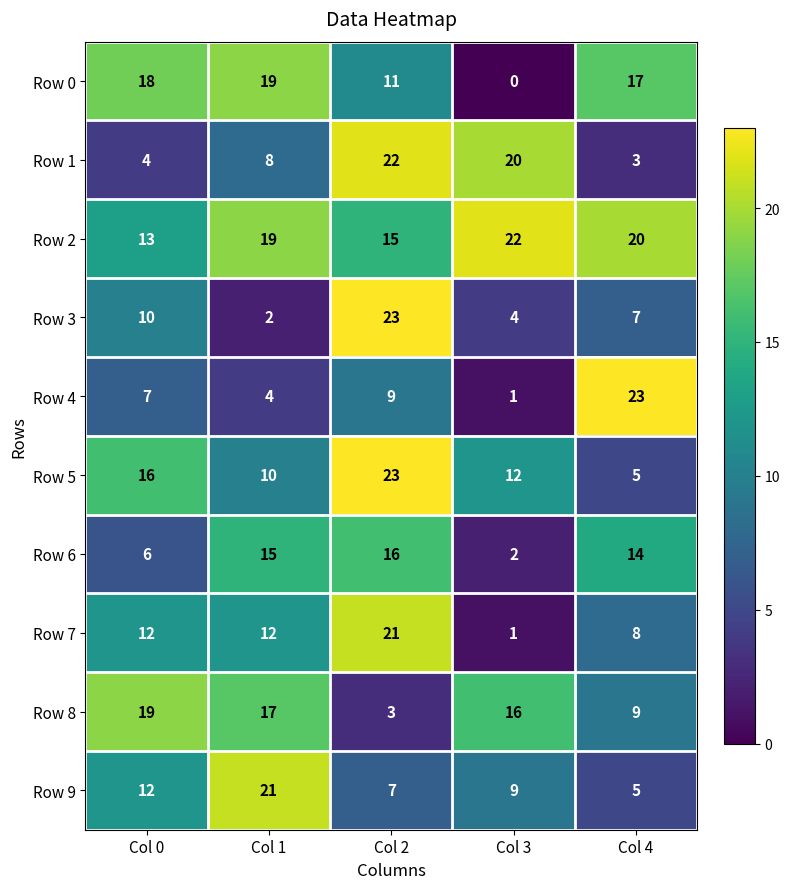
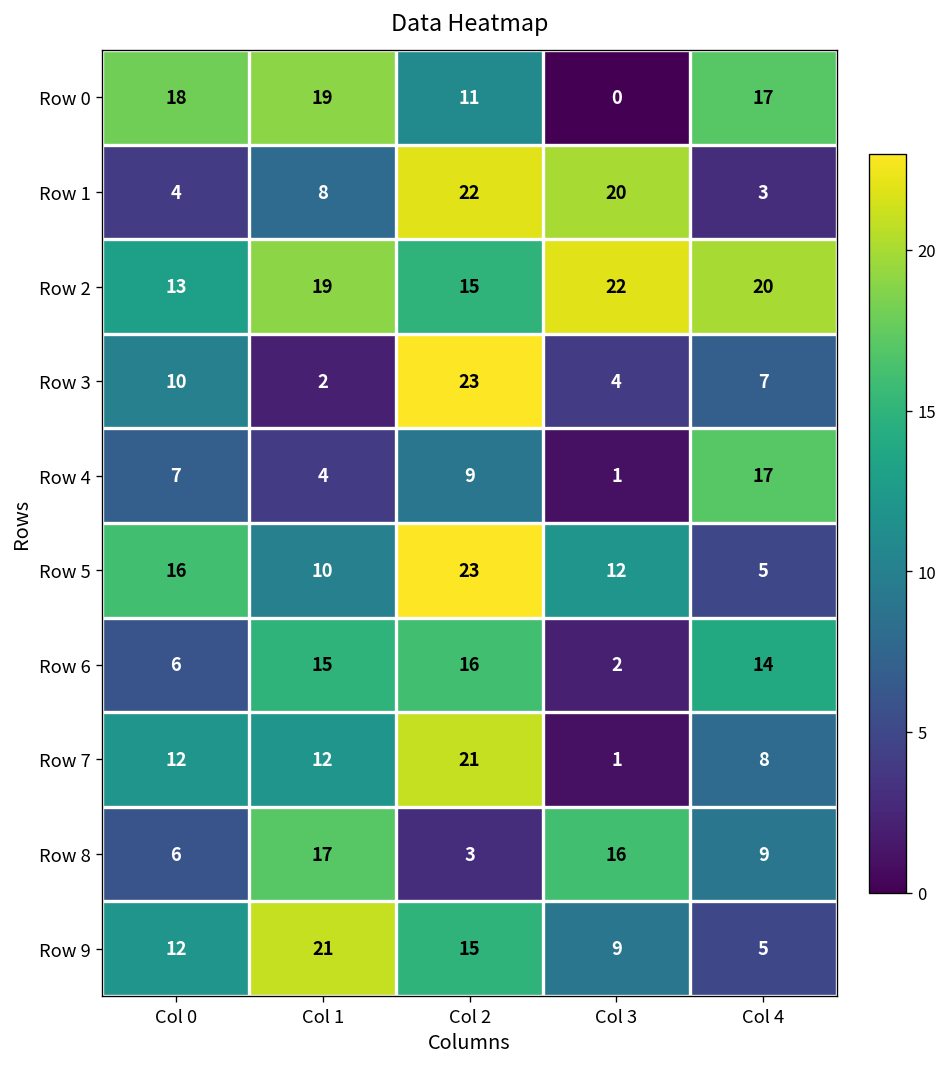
  {
    "Row 0": {
      "Col 0": 18,
      "Col 1": 19,
      "Col 2": 11,
      "Col 3": 0,
      "Col 4": 17
    },
    "Row 1": {
      "Col 0": 4,
      "Col 1": 8,
      "Col 2": 22,
      "Col 3": 20,
      "Col 4": 3
    },
    "Row 2": {
      "Col 0": 13,
      "Col 1": 19,
      "Col 2": 15,
      "Col 3": 22,
      "Col 4": 20
    },
    "Row 3": {
      "Col 0": 10,
      "Col 1": 2,
      "Col 2": 23,
      "Col 3": 4,
      "Col 4": 7
    },
    "Row 4": {
      "Col 0": 7,
      "Col 1": 4,
      "Col 2": 9,
      "Col 3": 1,
-     "Col 4": 23
+     "Col 4": 17
    },
    "Row 5": {
      "Col 0": 16,
      "Col 1": 10,
      "Col 2": 23,
      "Col 3": 12,
      "Col 4": 5
    },
    "Row 6": {
      "Col 0": 6,
      "Col 1": 15,
      "Col 2": 16,
      "Col 3": 2,
      "Col 4": 14
    },
    "Row 7": {
      "Col 0": 12,
      "Col 1": 12,
      "Col 2": 21,
      "Col 3": 1,
      "Col 4": 8
    },
    "Row 8": {
-     "Col 0": 19,
+     "Col 0": 6,
      "Col 1": 17,
      "Col 2": 3,
      "Col 3": 16,
      "Col 4": 9
    },
    "Row 9": {
      "Col 0": 12,
      "Col 1": 21,
-     "Col 2": 7,
+     "Col 2": 15,
      "Col 3": 9,
      "Col 4": 5
    }
  }
